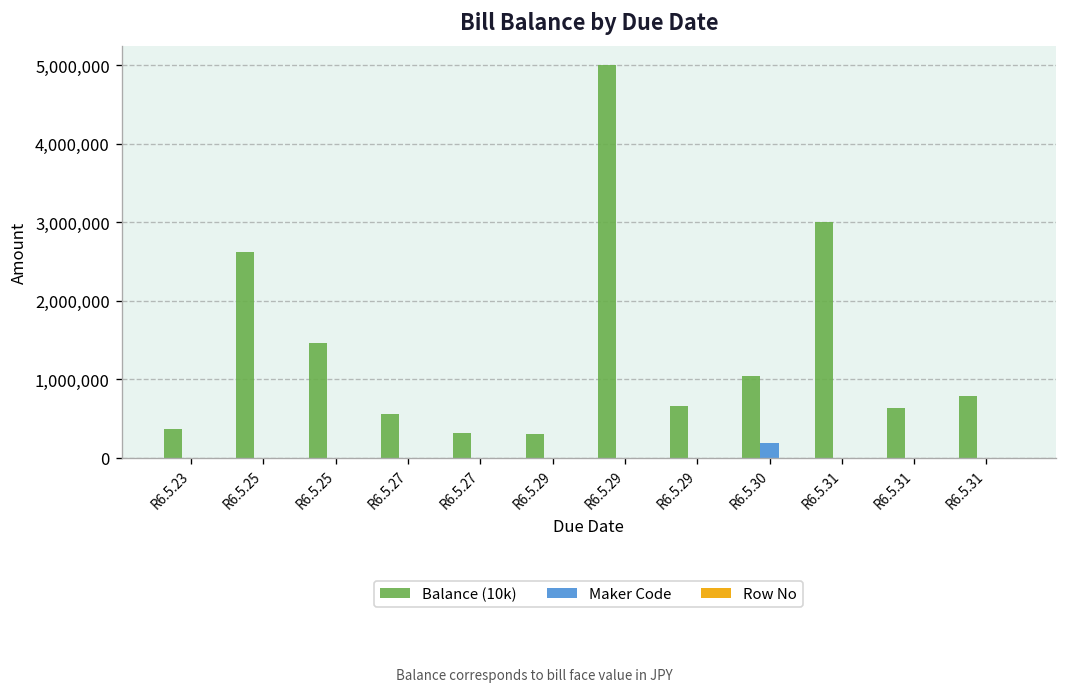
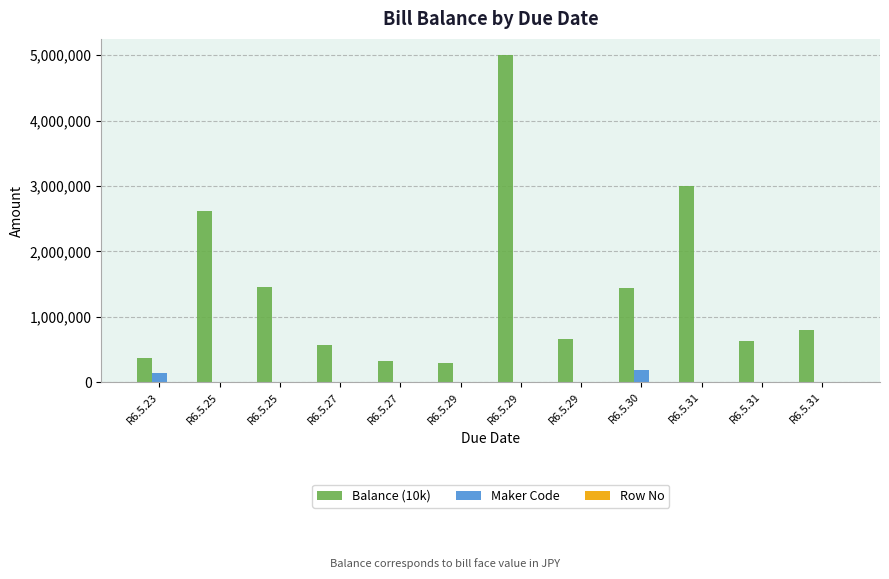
  {
    "Balance (10k)": {
      "R6.5.23": "400,000",
-     "R6.5.30": "1,000,000"
+     "R6.5.30": "1,400,000"
    },
    "Maker Code": {
-     "R6.5.23": "0",
+     "R6.5.23": "100,000",
      "R6.5.30": "200,000"
    }
  }
